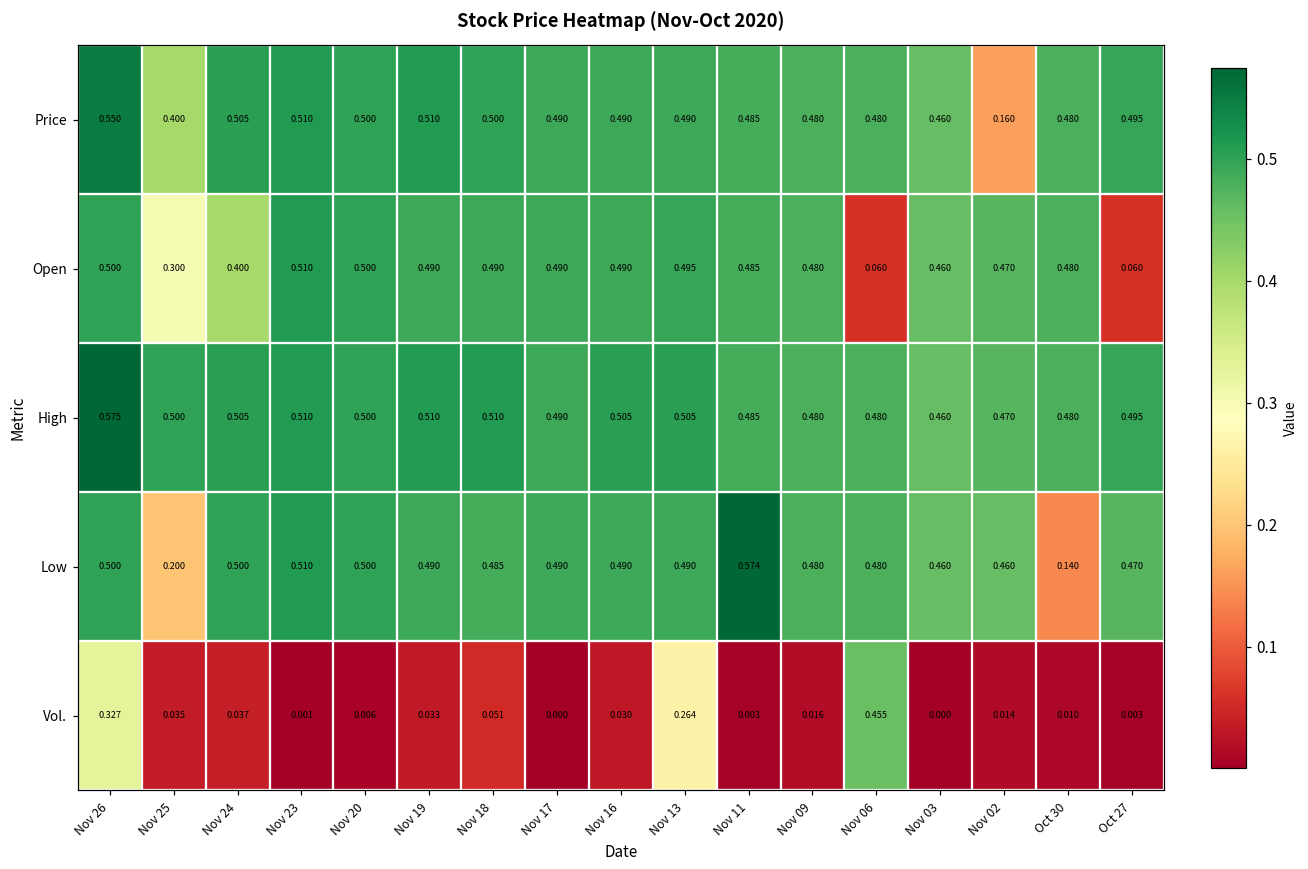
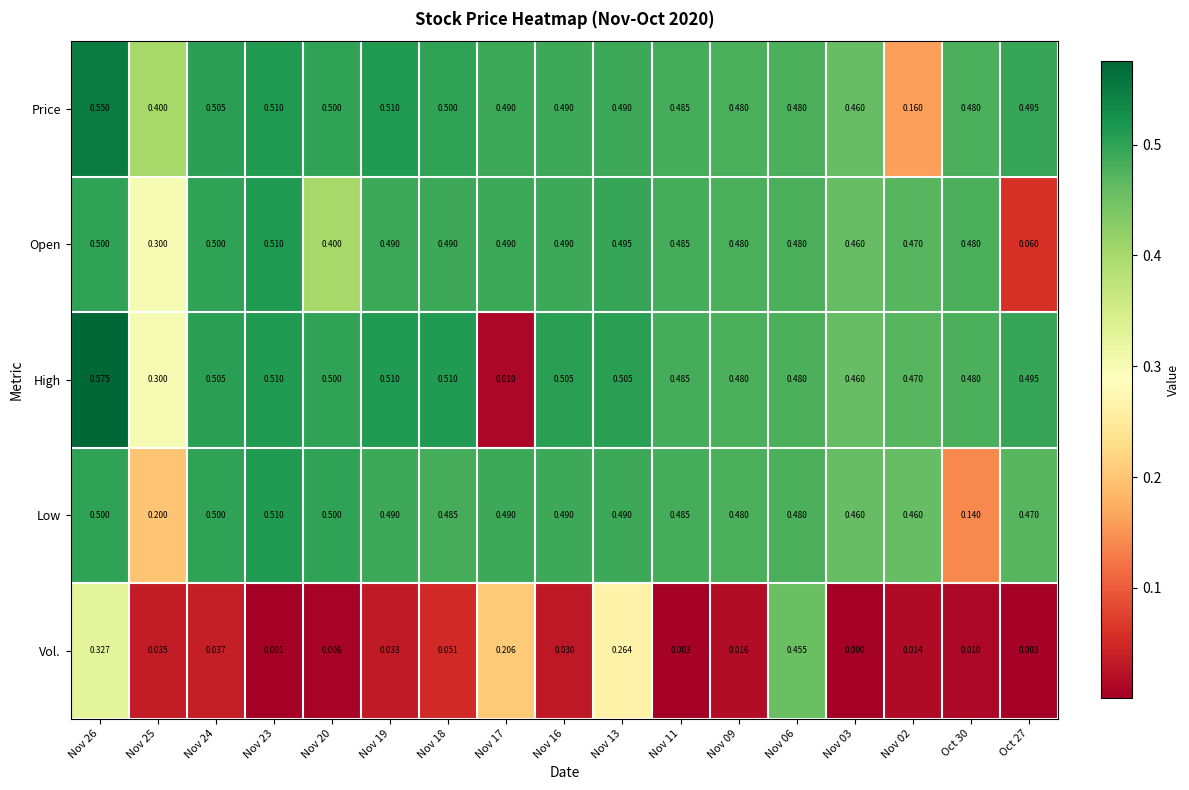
  {
    "Price": {
      "Nov 26": 0.550,
      "Nov 25": 0.400,
      "Nov 24": 0.505,
      "Nov 23": 0.510,
      "Nov 20": 0.500,
      "Nov 19": 0.510,
      "Nov 18": 0.500,
      "Nov 17": 0.490,
      "Nov 16": 0.490,
      "Nov 13": 0.490,
      "Nov 11": 0.485,
      "Nov 09": 0.480,
      "Nov 06": 0.480,
      "Nov 03": 0.460,
      "Nov 02": 0.160,
      "Oct 30": 0.480,
      "Oct 27": 0.495
    },
    "Open": {
      "Nov 26": 0.500,
      "Nov 25": 0.300,
-     "Nov 24": 0.400,
+     "Nov 24": 0.500,
      "Nov 23": 0.510,
-     "Nov 20": 0.500,
+     "Nov 20": 0.400,
      "Nov 19": 0.490,
      "Nov 18": 0.490,
      "Nov 17": 0.490,
      "Nov 16": 0.490,
      "Nov 13": 0.495,
      "Nov 11": 0.485,
      "Nov 09": 0.480,
-     "Nov 06": 0.060,
+     "Nov 06": 0.480,
      "Nov 03": 0.460,
      "Nov 02": 0.470,
      "Oct 30": 0.480,
      "Oct 27": 0.060
    },
    "High": {
      "Nov 26": 0.575,
-     "Nov 25": 0.500,
+     "Nov 25": 0.300,
      "Nov 24": 0.505,
      "Nov 23": 0.510,
      "Nov 20": 0.500,
      "Nov 19": 0.510,
      "Nov 18": 0.510,
-     "Nov 17": 0.490,
+     "Nov 17": 0.010,
      "Nov 16": 0.505,
      "Nov 13": 0.505,
      "Nov 11": 0.485,
      "Nov 09": 0.480,
      "Nov 06": 0.480,
      "Nov 03": 0.460,
      "Nov 02": 0.470,
      "Oct 30": 0.480,
      "Oct 27": 0.495
    },
    "Low": {
      "Nov 26": 0.500,
      "Nov 25": 0.200,
      "Nov 24": 0.500,
      "Nov 23": 0.510,
      "Nov 20": 0.500,
      "Nov 19": 0.490,
      "Nov 18": 0.485,
      "Nov 17": 0.490,
      "Nov 16": 0.490,
      "Nov 13": 0.490,
-     "Nov 11": 0.574,
+     "Nov 11": 0.485,
      "Nov 09": 0.480,
      "Nov 06": 0.480,
      "Nov 03": 0.460,
      "Nov 02": 0.460,
      "Oct 30": 0.140,
      "Oct 27": 0.470
    },
    "Vol.": {
      "Nov 26": 0.327,
      "Nov 25": 0.035,
      "Nov 24": 0.037,
      "Nov 23": 0.001,
      "Nov 20": 0.006,
      "Nov 19": 0.033,
      "Nov 18": 0.051,
-     "Nov 17": 0.000,
+     "Nov 17": 0.206,
      "Nov 16": 0.030,
      "Nov 13": 0.264,
      "Nov 11": 0.003,
      "Nov 09": 0.016,
      "Nov 06": 0.455,
      "Nov 03": 0.000,
      "Nov 02": 0.014,
      "Oct 30": 0.010,
      "Oct 27": 0.003
    }
  }
